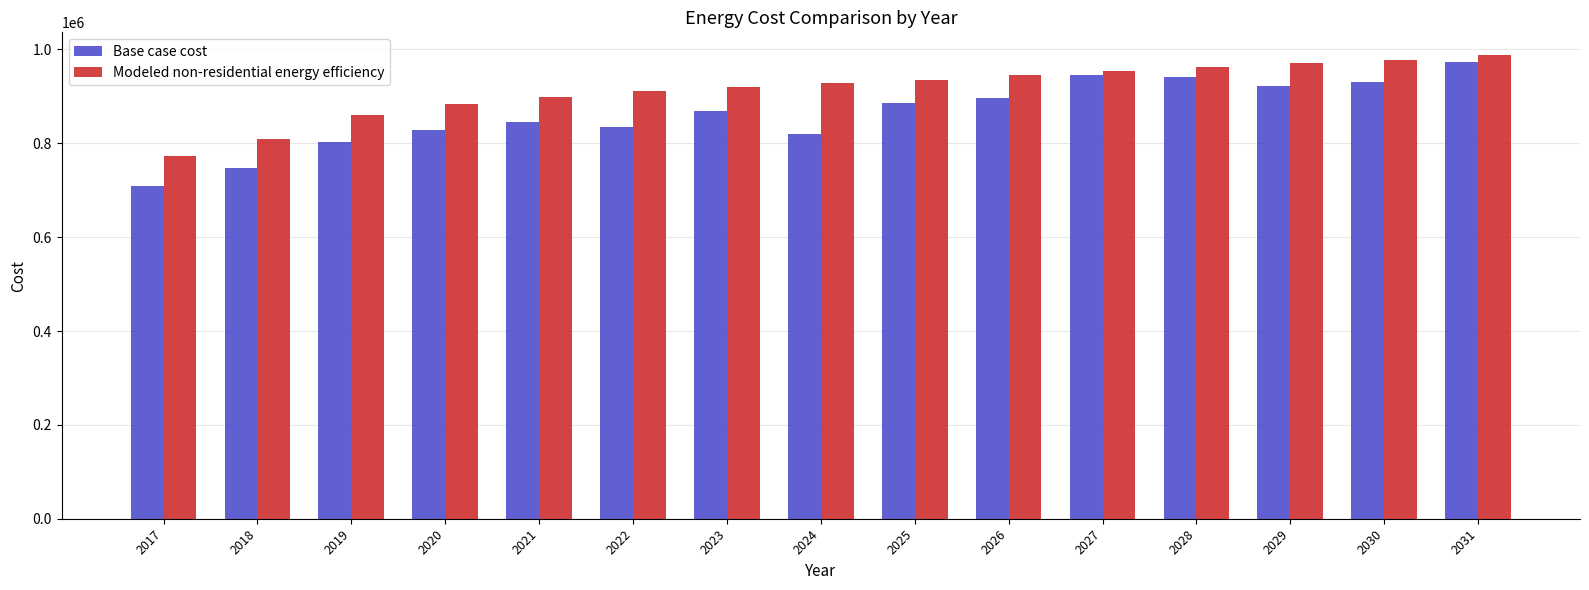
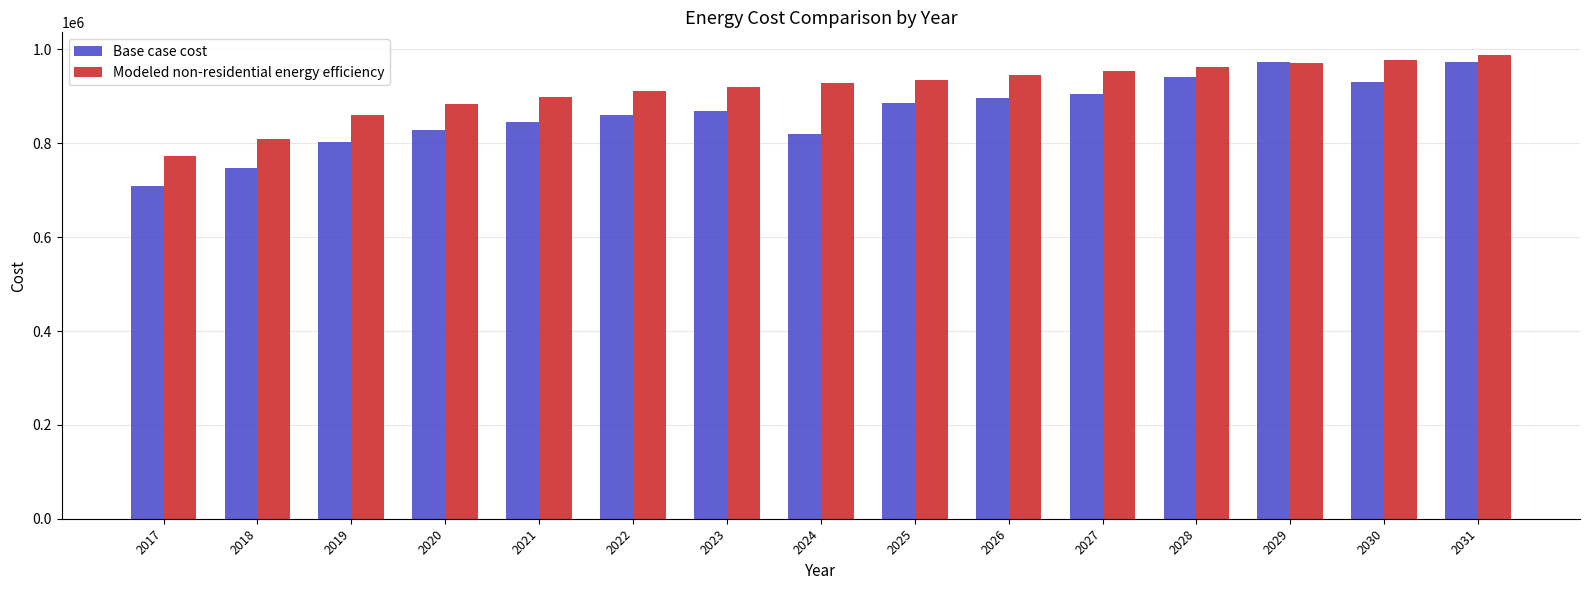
  {
    "Base case cost": {
      "2017": 710000,
      "2018": 750000,
      "2019": 800000,
      "2020": 830000,
      "2021": 850000,
-     "2022": 830000,
+     "2022": 860000,
      "2023": 870000,
      "2024": 820000,
      "2025": 890000,
      "2026": 900000,
-     "2027": 950000,
+     "2027": 910000,
      "2028": 940000,
-     "2029": 920000,
+     "2029": 970000,
      "2030": 930000,
      "2031": 970000
    },
    "Modeled non-residential energy efficiency": {
      "2017": 770000,
      "2018": 810000,
      "2019": 860000,
      "2020": 880000,
      "2021": 900000,
      "2022": 910000,
      "2023": 920000,
      "2024": 930000,
      "2025": 940000,
      "2026": 950000,
      "2027": 950000,
      "2028": 960000,
      "2029": 970000,
      "2030": 980000,
      "2031": 990000
    }
  }
